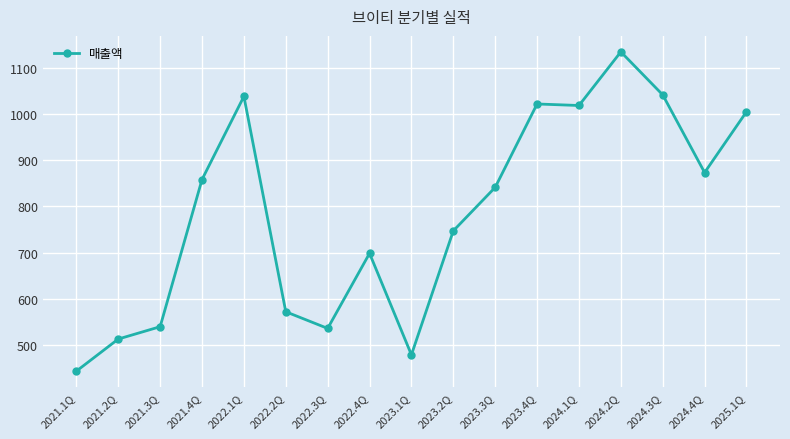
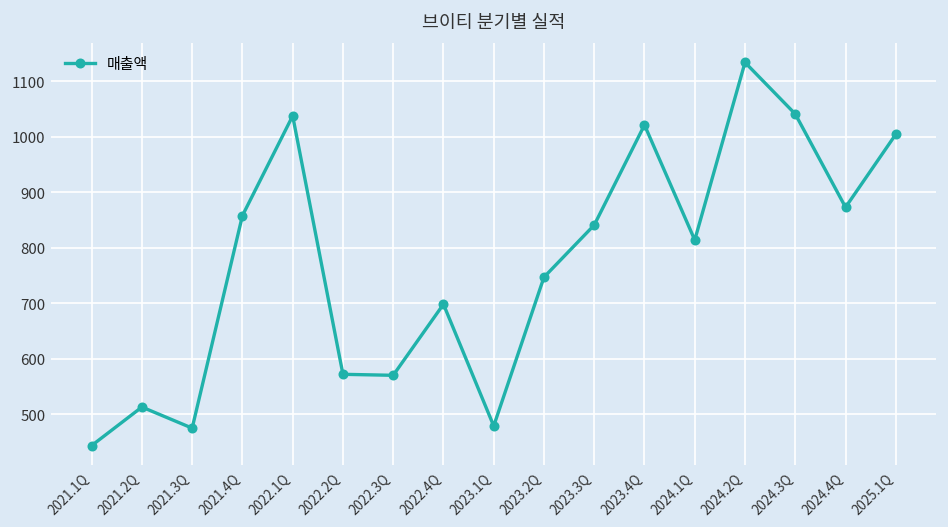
  {
    "2021.1Q": 440,
    "2021.2Q": 510,
-   "2021.3Q": 540,
+   "2021.3Q": 480,
    "2021.4Q": 860,
    "2022.1Q": 1040,
    "2022.2Q": 570,
-   "2022.3Q": 540,
+   "2022.3Q": 570,
    "2022.4Q": 700,
    "2023.1Q": 480,
    "2023.2Q": 750,
    "2023.3Q": 840,
    "2023.4Q": 1020,
-   "2024.1Q": 1020,
+   "2024.1Q": 810,
    "2024.2Q": 1130,
    "2024.3Q": 1040,
    "2024.4Q": 870,
    "2025.1Q": 1000
  }
